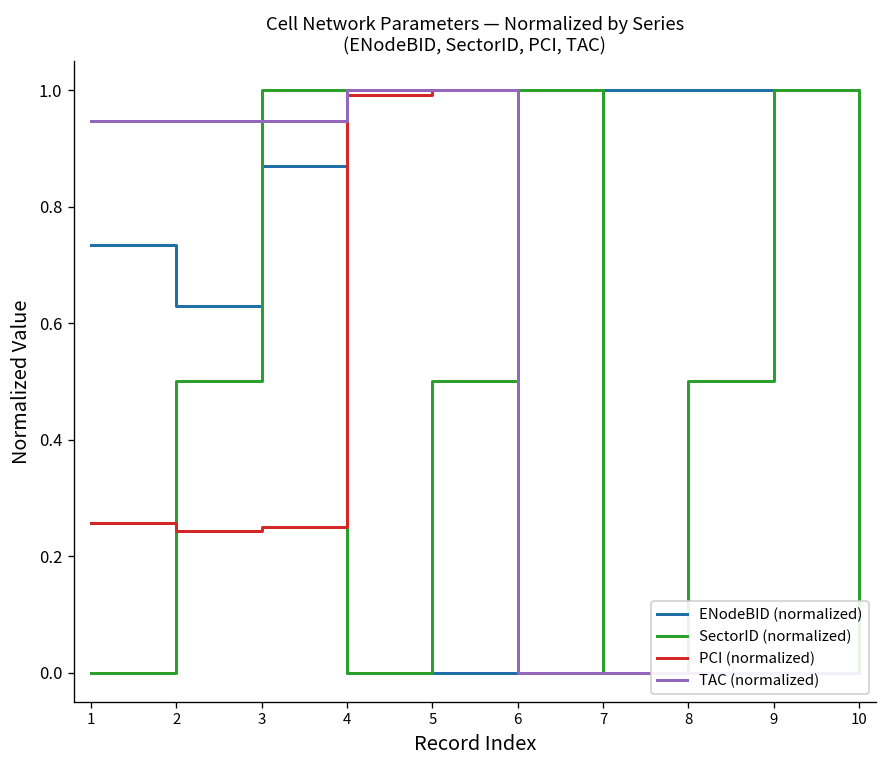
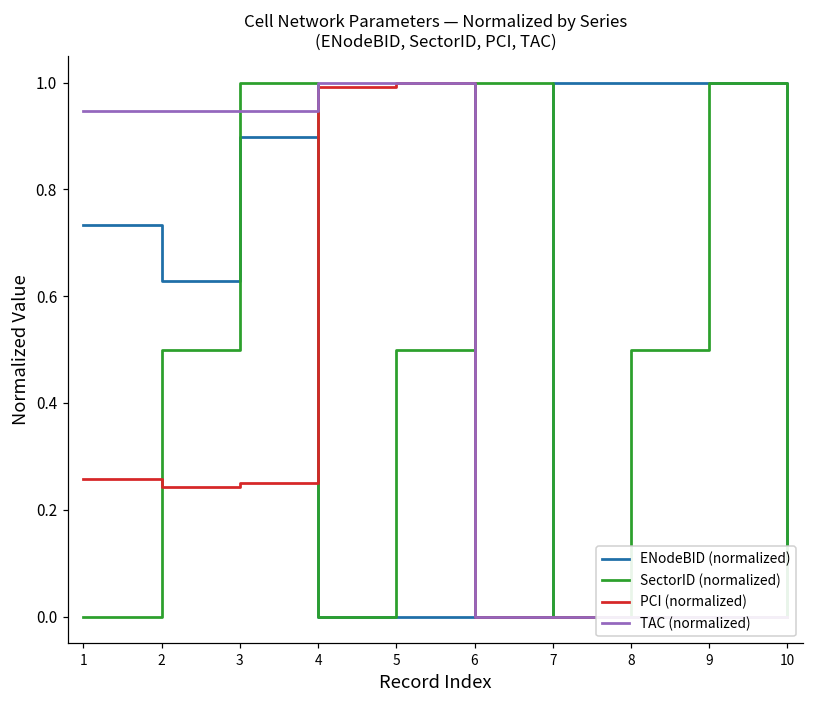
  {
    "ENodeBID (normalized)": {
      "1": 0.73,
      "2": 0.63,
-     "3": 0.87,
+     "3": 0.90,
      "5": 0.00,
      "7": 1.00,
      "8": 1.00
    },
    "SectorID (normalized)": {
      "1": 0.00,
      "2": 0.50,
      "3": 1.00,
      "5": 0.50,
      "6": 1.00,
      "8": 0.50
    },
    "PCI (normalized)": {
      "1": 0.26,
      "2": 0.24,
      "3": 0.25,
      "4": 0.99
    },
    "TAC (normalized)": {
      "1": 0.95,
      "2": 0.95,
      "3": 0.95,
      "4": 1.00
    }
  }
